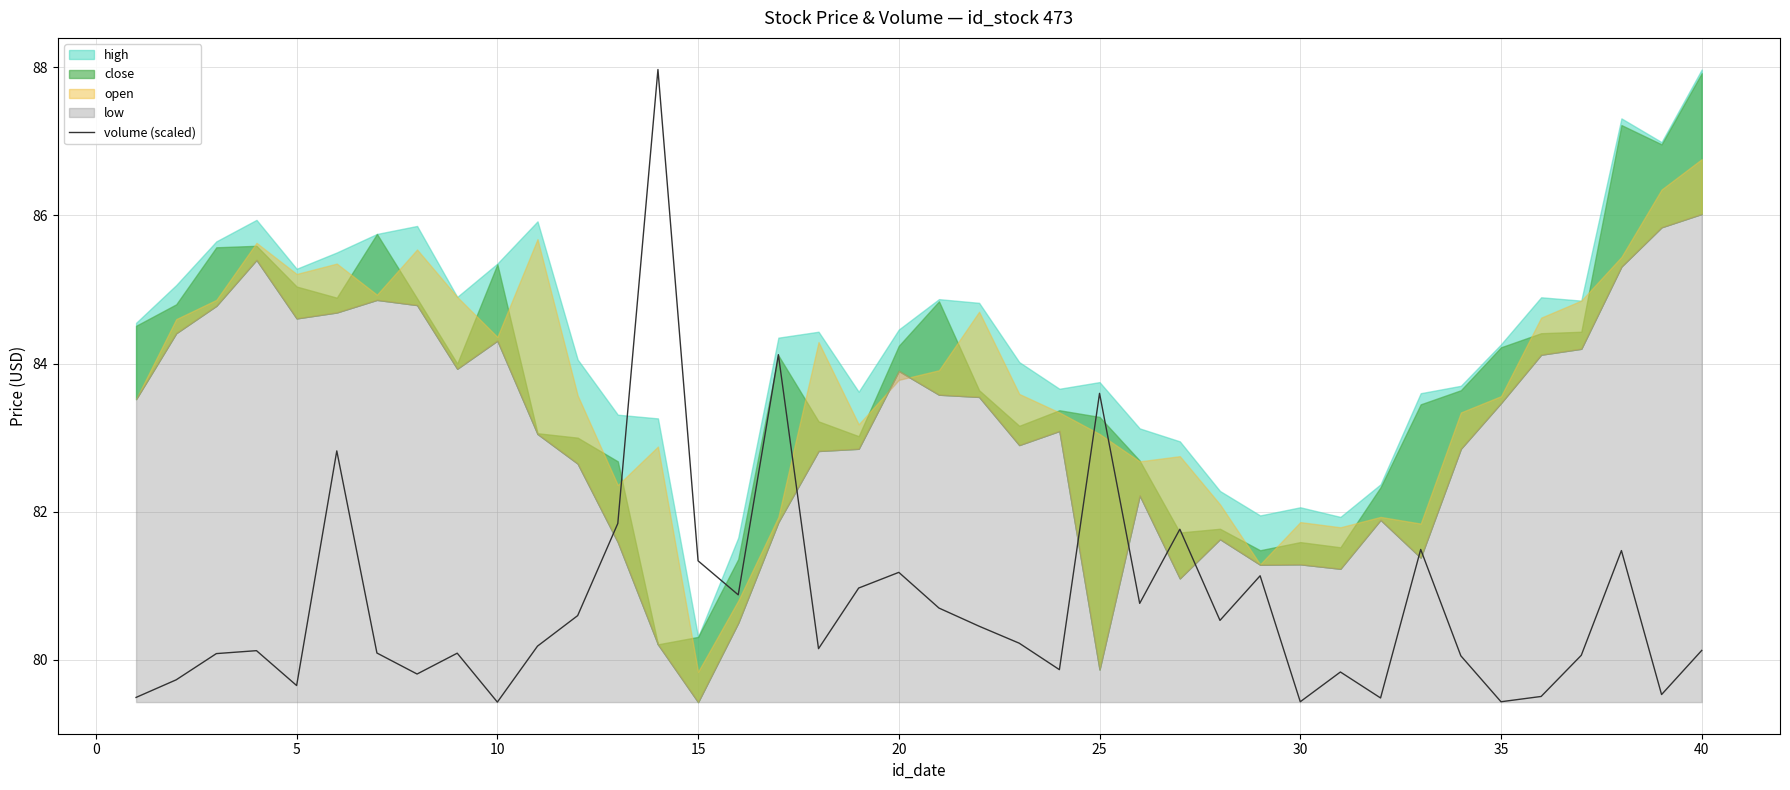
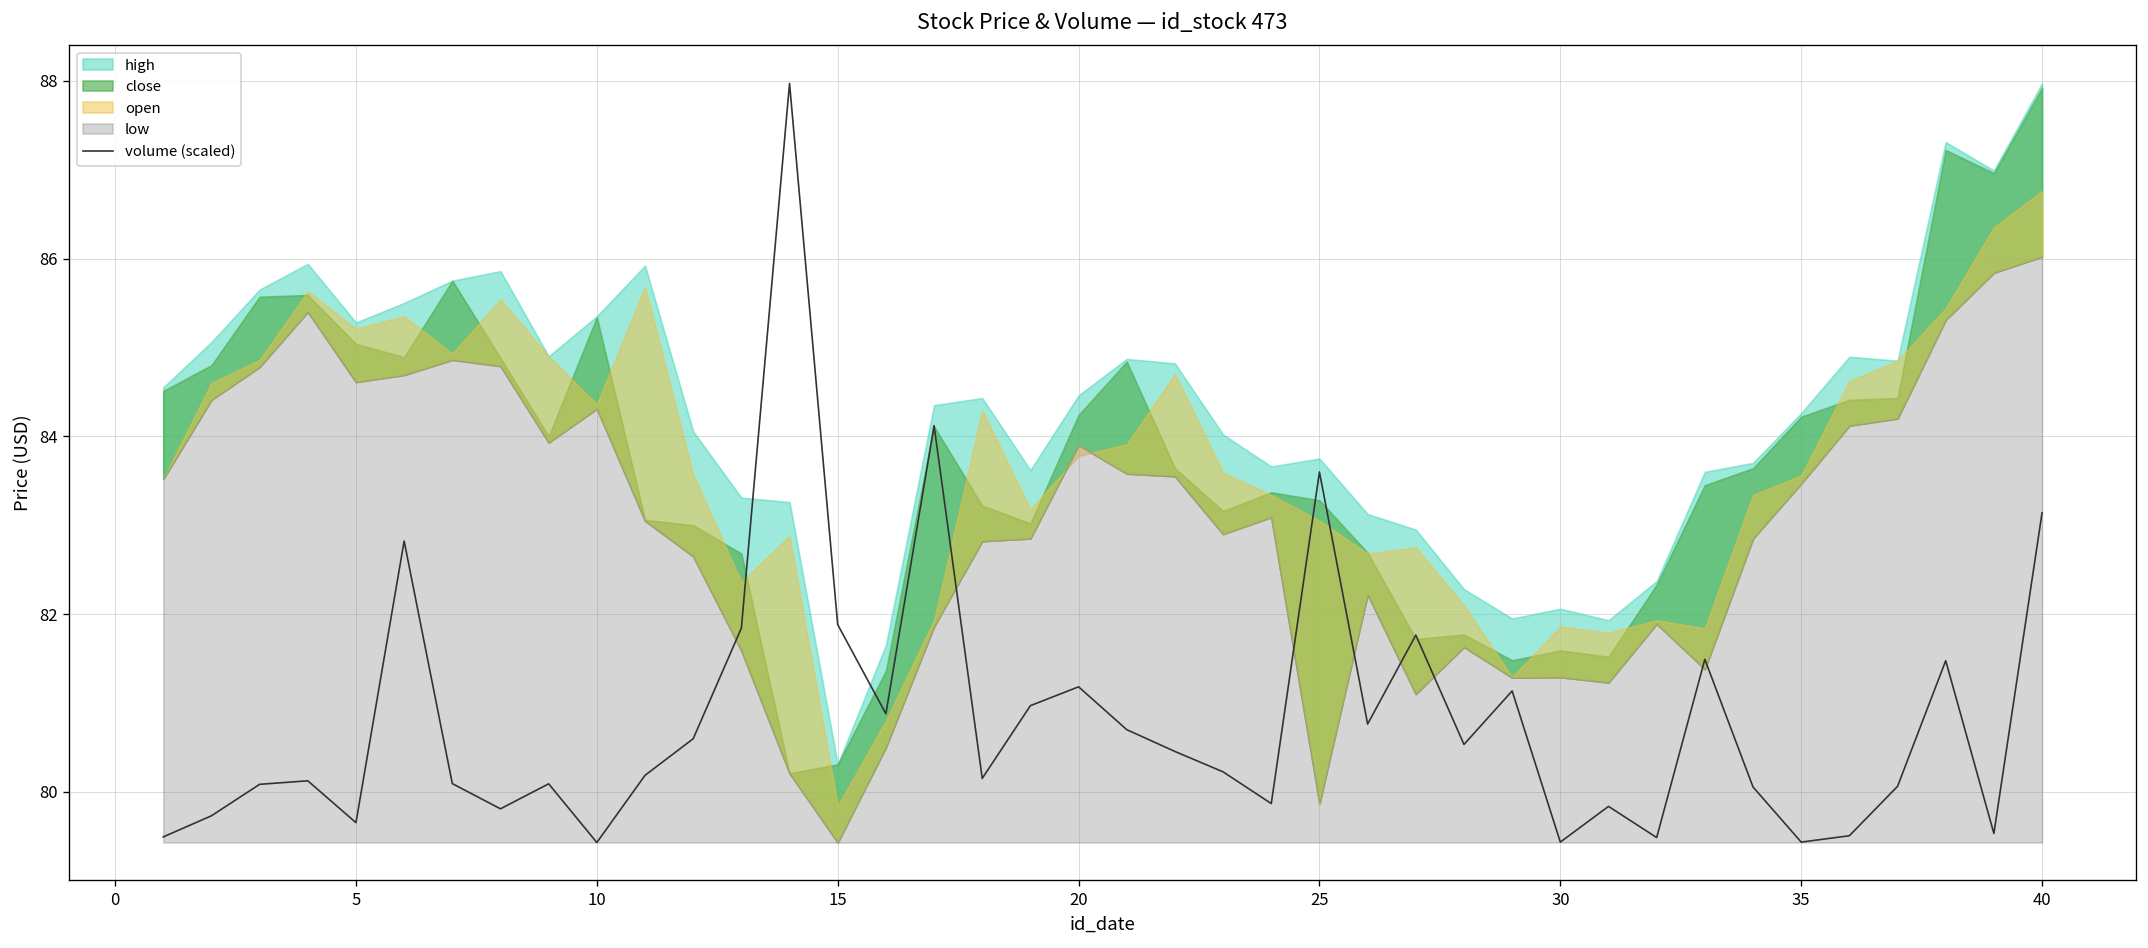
  {
    "volume (scaled)": {
      "5": 79.7,
      "10": 79.4,
-     "15": 81.3,
+     "15": 81.9,
      "20": 81.2,
      "25": 83.6,
      "30": 79.4,
      "35": 79.4,
-     "40": 80.1
+     "40": 83.1
    },
    "low": {
      "5": 84.6,
      "10": 84.3,
      "25": 79.9,
      "30": 81.3,
      "35": 83.5,
      "40": 86.0
    }
  }
